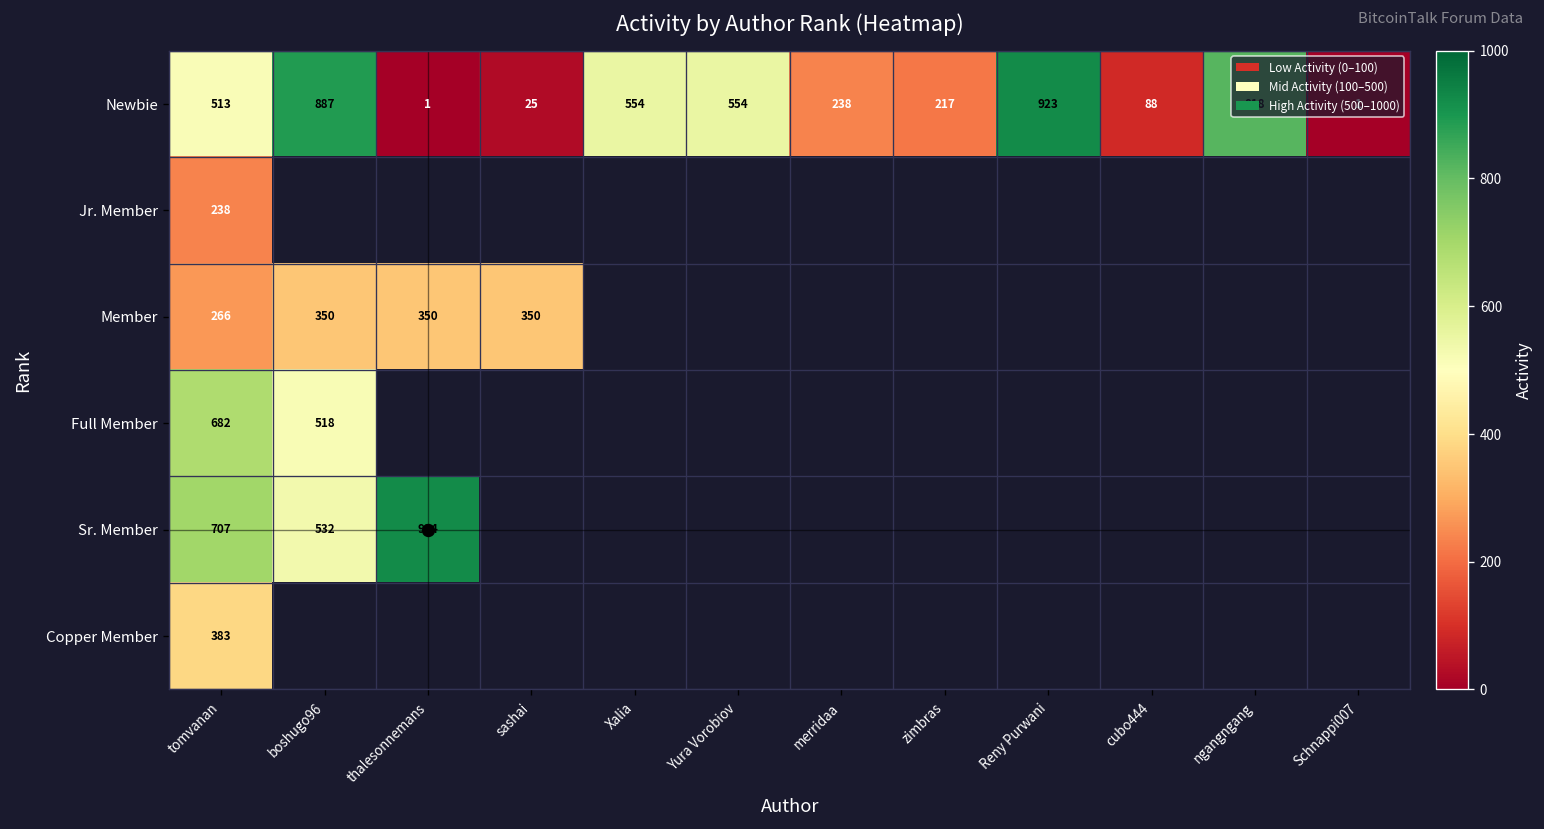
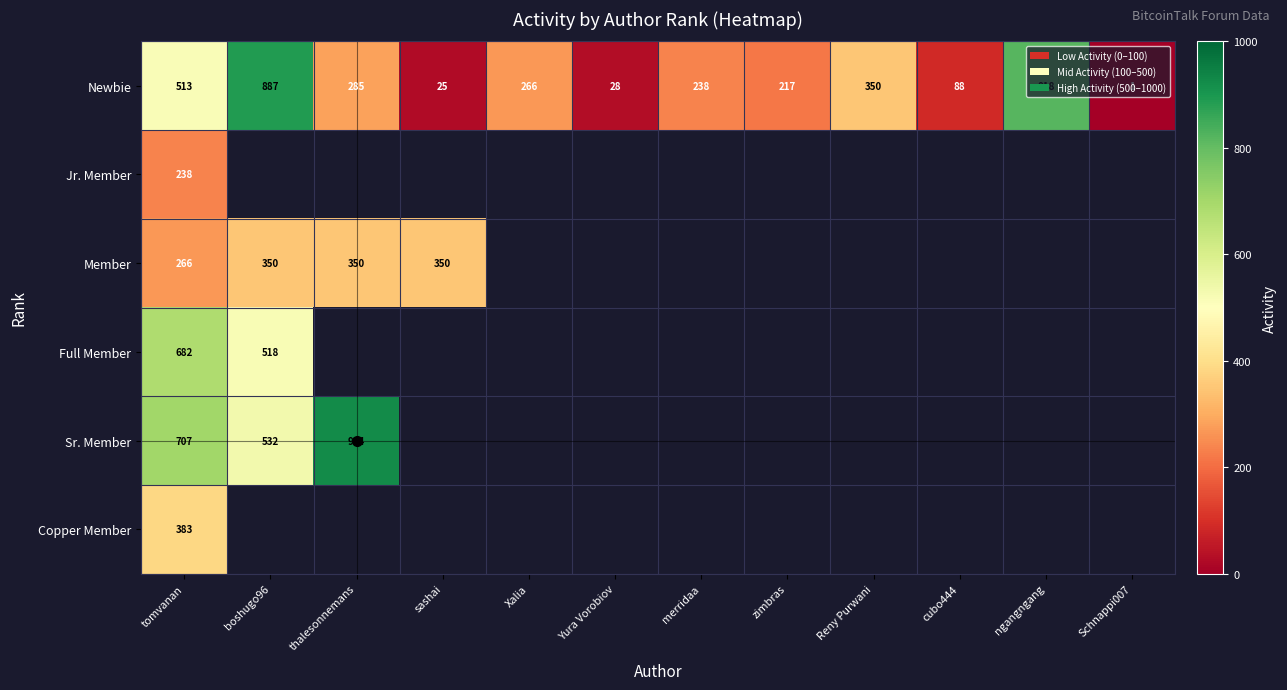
  {
    "Newbie": {
      "tomvanan": 513,
      "boshugo96": 887,
-     "thalesonnemans": 1,
+     "thalesonnemans": 285,
      "sashai": 25,
-     "Xalia": 554,
-     "Yura Vorobiov": 554,
+     "Xalia": 266,
+     "Yura Vorobiov": 28,
      "merridaa": 238,
      "zimbras": 217,
-     "Reny Purwani": 923,
+     "Reny Purwani": 350,
      "cubo444": 88
    },
    "Jr. Member": {
      "tomvanan": 238
    },
    "Member": {
      "tomvanan": 266,
      "boshugo96": 350,
      "thalesonnemans": 350,
      "sashai": 350
    },
    "Full Member": {
      "tomvanan": 682,
      "boshugo96": 518
    },
    "Sr. Member": {
      "tomvanan": 707,
      "boshugo96": 532
    },
    "Copper Member": {
      "tomvanan": 383
    }
  }
